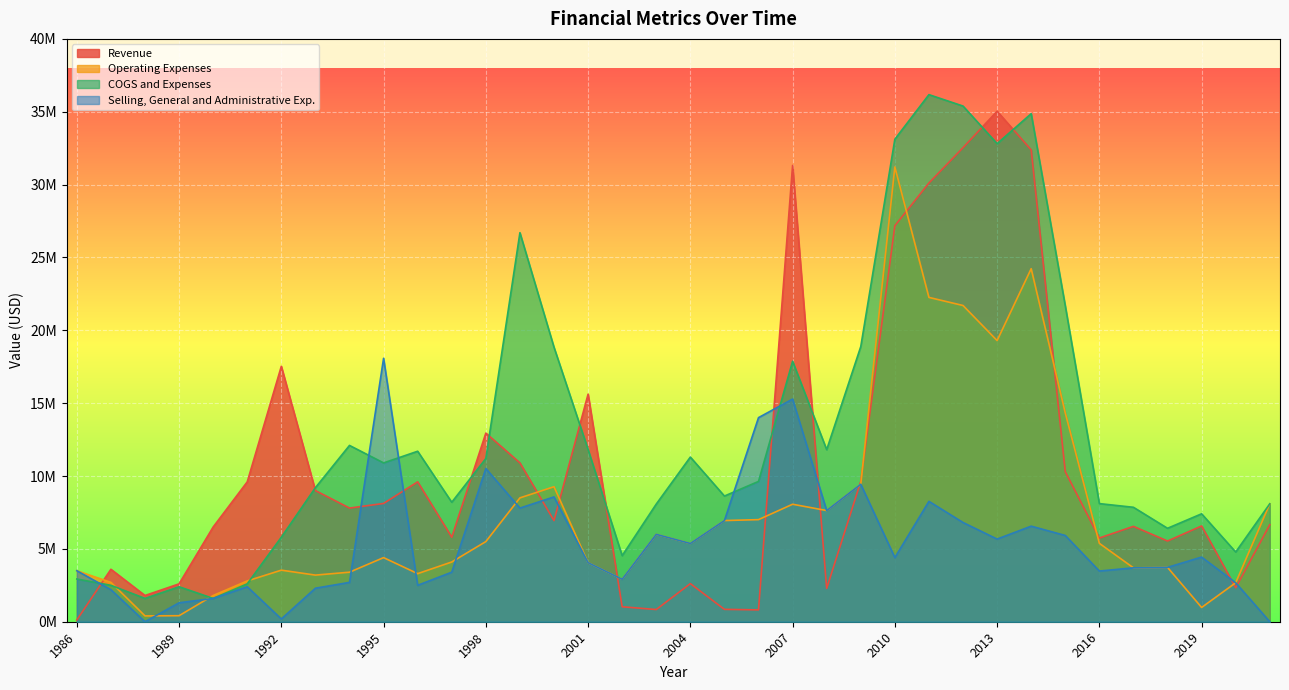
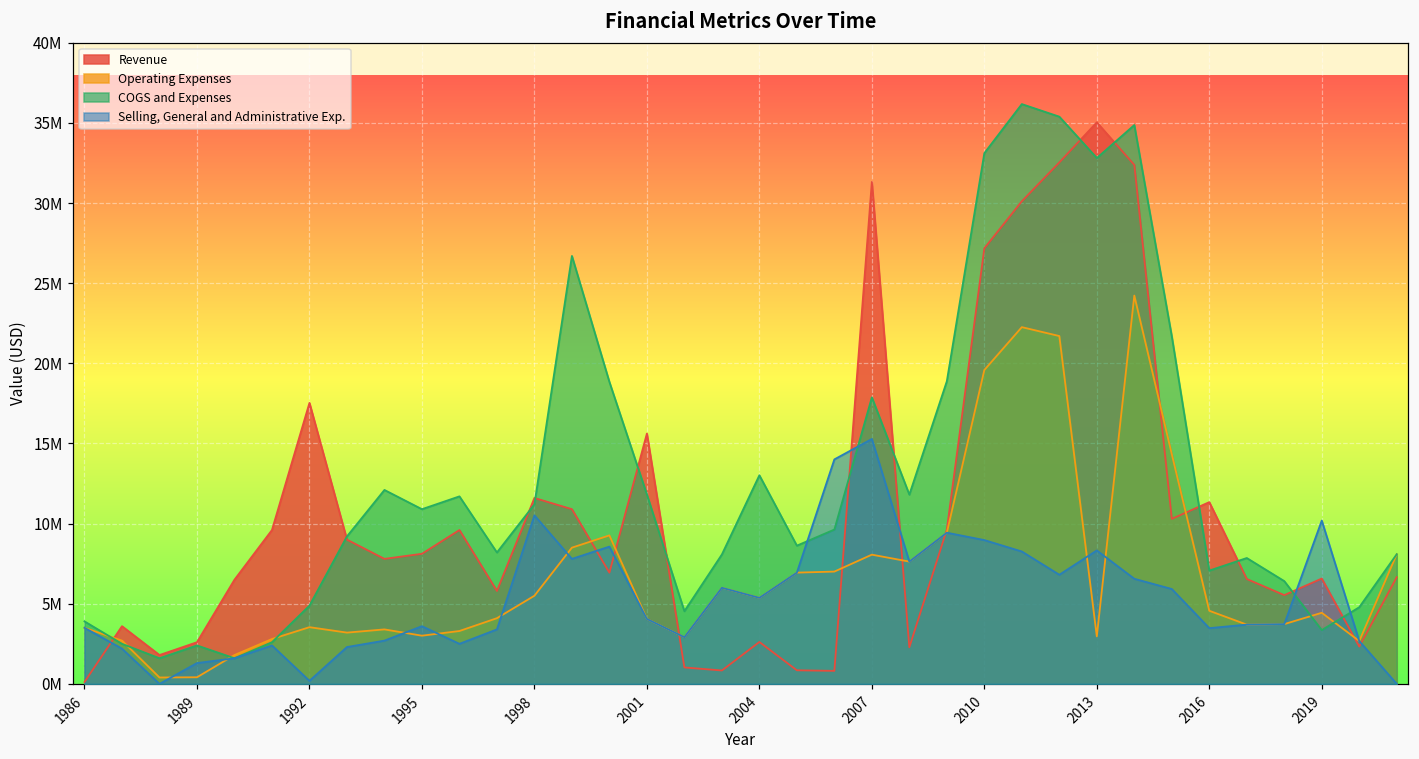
  {
    "Revenue": {
      "1986": 100000,
      "1989": 2600000,
      "1992": 17500000,
      "1995": 8100000,
-     "1998": 12900000,
+     "1998": 11600000,
      "2001": 15600000,
      "2004": 2600000,
      "2007": 31300000,
      "2010": 27200000,
      "2013": 35000000,
-     "2016": 5700000,
+     "2016": 11300000,
      "2019": 6600000
    },
    "Operating Expenses": {
      "1989": 400000,
      "1992": 3500000,
-     "1995": 4400000,
+     "1995": 3000000,
      "1998": 5500000,
      "2007": 8100000,
-     "2010": 31200000,
-     "2013": 19300000,
-     "2016": 5400000,
-     "2019": 1000000
+     "2010": 19600000,
+     "2013": 3000000,
+     "2016": 4600000,
+     "2019": 4400000
    },
    "COGS and Expenses": {
-     "1986": 2900000,
+     "1986": 3900000,
      "1989": 2400000,
-     "1992": 5800000,
+     "1992": 4900000,
      "1995": 10900000,
      "1998": 11200000,
      "2001": 11800000,
-     "2004": 11300000,
+     "2004": 13000000,
      "2007": 17900000,
      "2010": 33100000,
      "2013": 32800000,
-     "2016": 8100000,
-     "2019": 7400000
+     "2016": 7100000,
+     "2019": 3400000
    },
    "Selling, General and Administrative Exp.": {
      "1989": 1300000,
      "1992": 200000,
-     "1995": 18100000,
+     "1995": 3600000,
      "1998": 10500000,
      "2007": 15300000,
-     "2010": 4400000,
-     "2013": 5700000,
+     "2010": 9000000,
+     "2013": 8300000,
      "2016": 3500000,
-     "2019": 4400000
+     "2019": 10200000
    }
  }
